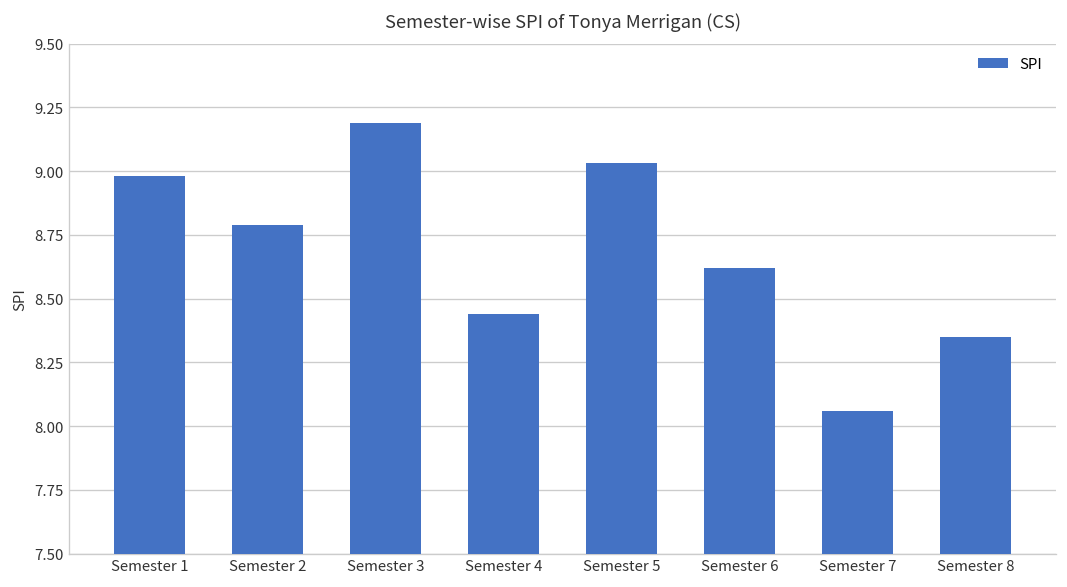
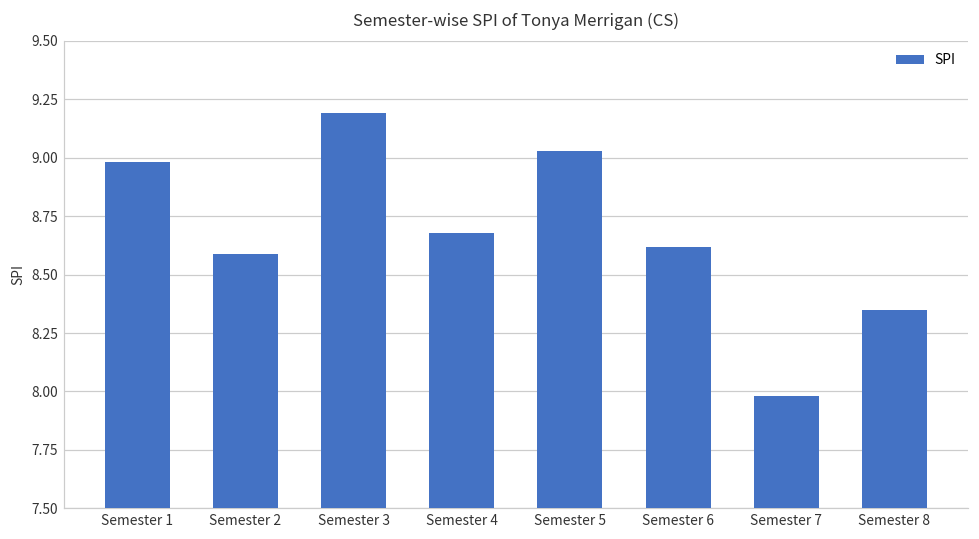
  {
    "Semester 1": 8.98,
-   "Semester 2": 8.79,
+   "Semester 2": 8.59,
    "Semester 3": 9.19,
-   "Semester 4": 8.44,
+   "Semester 4": 8.68,
    "Semester 5": 9.03,
    "Semester 6": 8.62,
-   "Semester 7": 8.06,
+   "Semester 7": 7.98,
    "Semester 8": 8.35
  }
